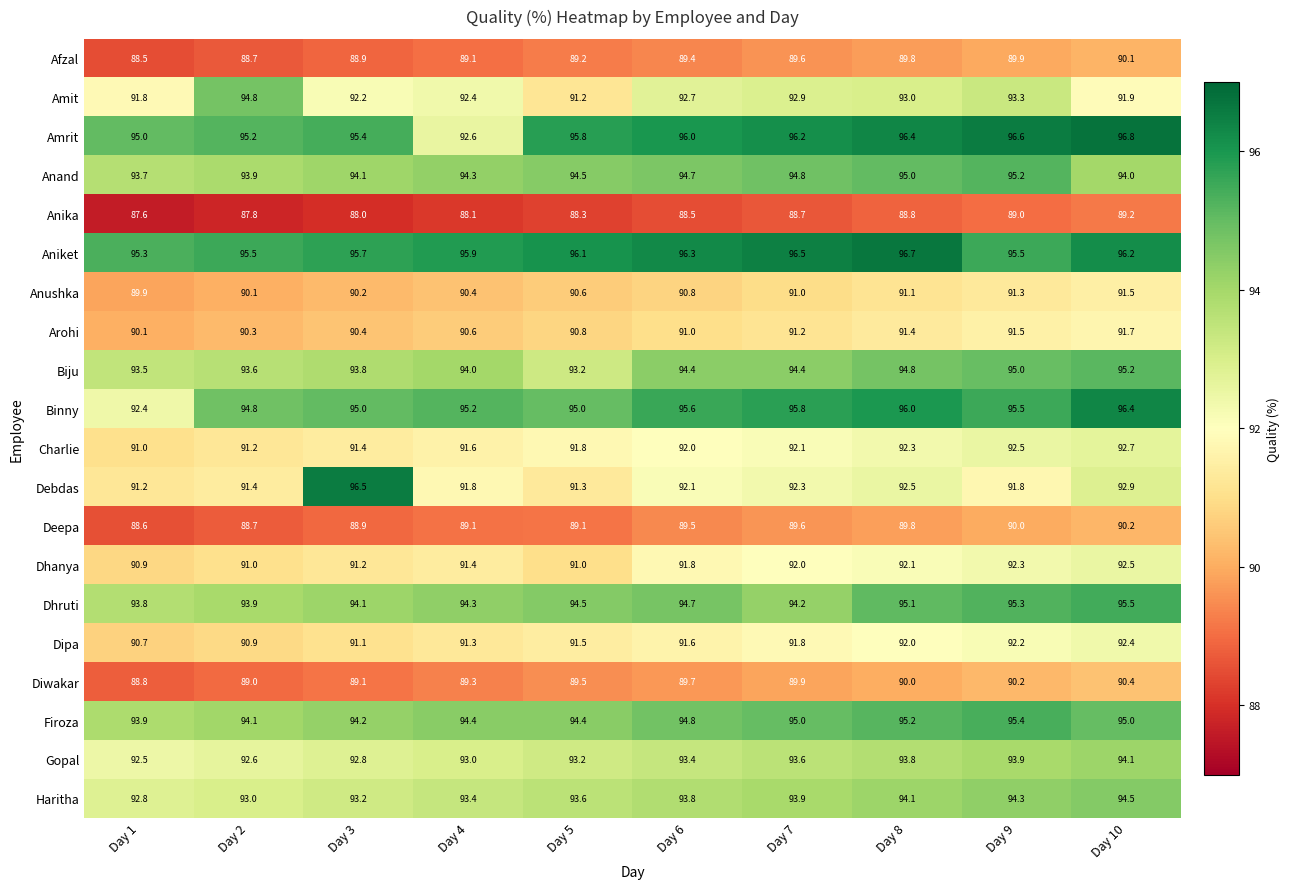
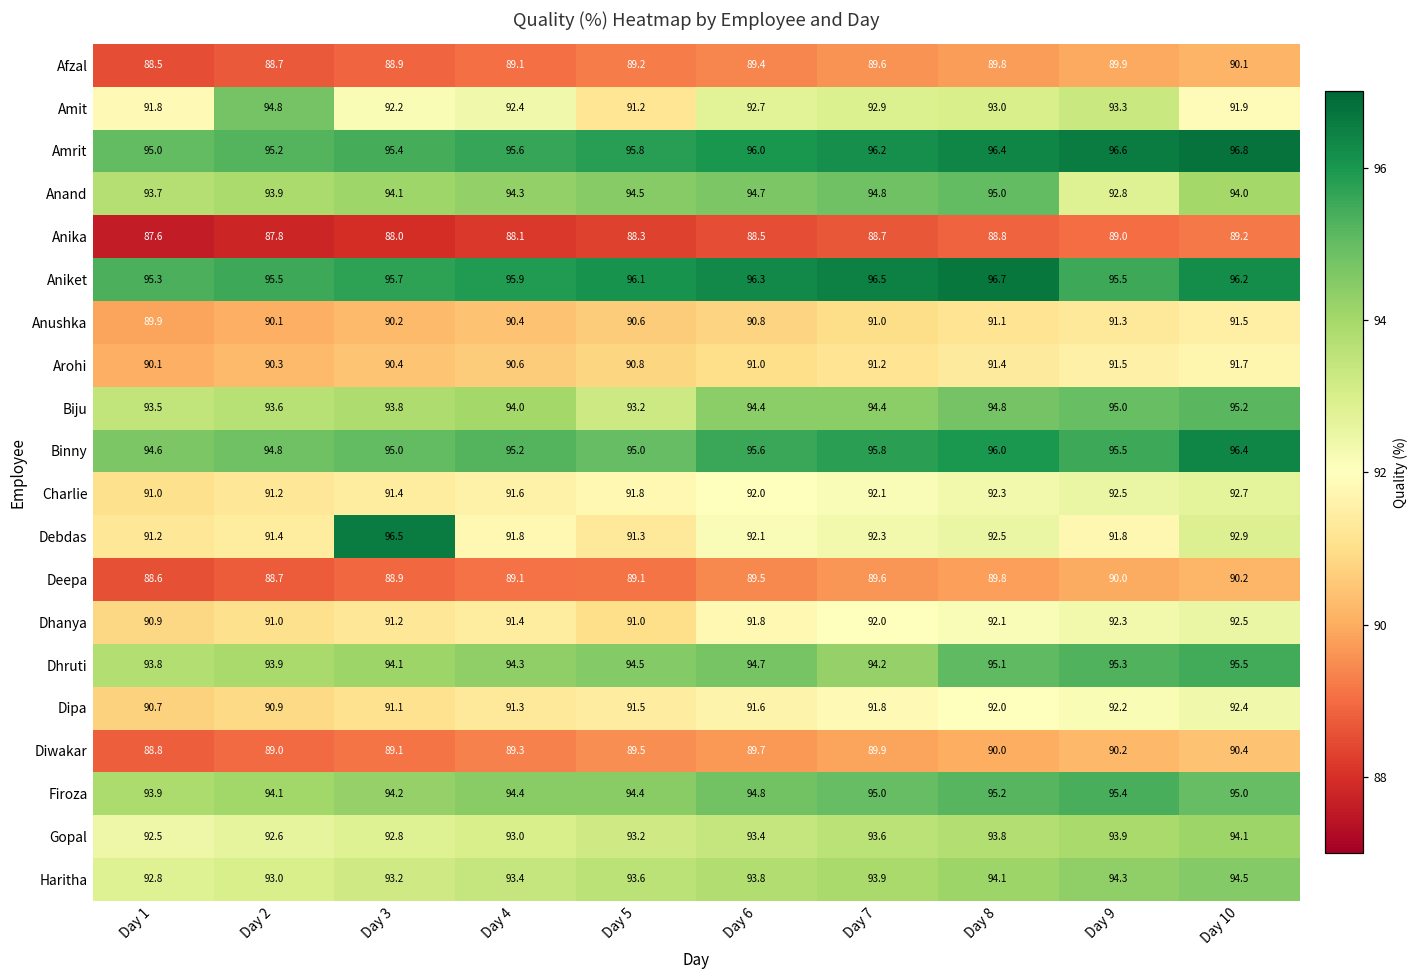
  {
    "Afzal": {
      "Day 1": 88.5,
      "Day 2": 88.7,
      "Day 3": 88.9,
      "Day 4": 89.1,
      "Day 5": 89.2,
      "Day 6": 89.4,
      "Day 7": 89.6,
      "Day 8": 89.8,
      "Day 9": 89.9,
      "Day 10": 90.1
    },
    "Amit": {
      "Day 1": 91.8,
      "Day 2": 94.8,
      "Day 3": 92.2,
      "Day 4": 92.4,
      "Day 5": 91.2,
      "Day 6": 92.7,
      "Day 7": 92.9,
      "Day 8": 93.0,
      "Day 9": 93.3,
      "Day 10": 91.9
    },
    "Amrit": {
      "Day 1": 95.0,
      "Day 2": 95.2,
      "Day 3": 95.4,
-     "Day 4": 92.6,
+     "Day 4": 95.6,
      "Day 5": 95.8,
      "Day 6": 96.0,
      "Day 7": 96.2,
      "Day 8": 96.4,
      "Day 9": 96.6,
      "Day 10": 96.8
    },
    "Anand": {
      "Day 1": 93.7,
      "Day 2": 93.9,
      "Day 3": 94.1,
      "Day 4": 94.3,
      "Day 5": 94.5,
      "Day 6": 94.7,
      "Day 7": 94.8,
      "Day 8": 95.0,
-     "Day 9": 95.2,
+     "Day 9": 92.8,
      "Day 10": 94.0
    },
    "Anika": {
      "Day 1": 87.6,
      "Day 2": 87.8,
      "Day 3": 88.0,
      "Day 4": 88.1,
      "Day 5": 88.3,
      "Day 6": 88.5,
      "Day 7": 88.7,
      "Day 8": 88.8,
      "Day 9": 89.0,
      "Day 10": 89.2
    },
    "Aniket": {
      "Day 1": 95.3,
      "Day 2": 95.5,
      "Day 3": 95.7,
      "Day 4": 95.9,
      "Day 5": 96.1,
      "Day 6": 96.3,
      "Day 7": 96.5,
      "Day 8": 96.7,
      "Day 9": 95.5,
      "Day 10": 96.2
    },
    "Anushka": {
      "Day 1": 89.9,
      "Day 2": 90.1,
      "Day 3": 90.2,
      "Day 4": 90.4,
      "Day 5": 90.6,
      "Day 6": 90.8,
      "Day 7": 91.0,
      "Day 8": 91.1,
      "Day 9": 91.3,
      "Day 10": 91.5
    },
    "Arohi": {
      "Day 1": 90.1,
      "Day 2": 90.3,
      "Day 3": 90.4,
      "Day 4": 90.6,
      "Day 5": 90.8,
      "Day 6": 91.0,
      "Day 7": 91.2,
      "Day 8": 91.4,
      "Day 9": 91.5,
      "Day 10": 91.7
    },
    "Biju": {
      "Day 1": 93.5,
      "Day 2": 93.6,
      "Day 3": 93.8,
      "Day 4": 94.0,
      "Day 5": 93.2,
      "Day 6": 94.4,
      "Day 7": 94.4,
      "Day 8": 94.8,
      "Day 9": 95.0,
      "Day 10": 95.2
    },
    "Binny": {
-     "Day 1": 92.4,
+     "Day 1": 94.6,
      "Day 2": 94.8,
      "Day 3": 95.0,
      "Day 4": 95.2,
      "Day 5": 95.0,
      "Day 6": 95.6,
      "Day 7": 95.8,
      "Day 8": 96.0,
      "Day 9": 95.5,
      "Day 10": 96.4
    },
    "Charlie": {
      "Day 1": 91.0,
      "Day 2": 91.2,
      "Day 3": 91.4,
      "Day 4": 91.6,
      "Day 5": 91.8,
      "Day 6": 92.0,
      "Day 7": 92.1,
      "Day 8": 92.3,
      "Day 9": 92.5,
      "Day 10": 92.7
    },
    "Debdas": {
      "Day 1": 91.2,
      "Day 2": 91.4,
      "Day 3": 96.5,
      "Day 4": 91.8,
      "Day 5": 91.3,
      "Day 6": 92.1,
      "Day 7": 92.3,
      "Day 8": 92.5,
      "Day 9": 91.8,
      "Day 10": 92.9
    },
    "Deepa": {
      "Day 1": 88.6,
      "Day 2": 88.7,
      "Day 3": 88.9,
      "Day 4": 89.1,
      "Day 5": 89.1,
      "Day 6": 89.5,
      "Day 7": 89.6,
      "Day 8": 89.8,
      "Day 9": 90.0,
      "Day 10": 90.2
    },
    "Dhanya": {
      "Day 1": 90.9,
      "Day 2": 91.0,
      "Day 3": 91.2,
      "Day 4": 91.4,
      "Day 5": 91.0,
      "Day 6": 91.8,
      "Day 7": 92.0,
      "Day 8": 92.1,
      "Day 9": 92.3,
      "Day 10": 92.5
    },
    "Dhruti": {
      "Day 1": 93.8,
      "Day 2": 93.9,
      "Day 3": 94.1,
      "Day 4": 94.3,
      "Day 5": 94.5,
      "Day 6": 94.7,
      "Day 7": 94.2,
      "Day 8": 95.1,
      "Day 9": 95.3,
      "Day 10": 95.5
    },
    "Dipa": {
      "Day 1": 90.7,
      "Day 2": 90.9,
      "Day 3": 91.1,
      "Day 4": 91.3,
      "Day 5": 91.5,
      "Day 6": 91.6,
      "Day 7": 91.8,
      "Day 8": 92.0,
      "Day 9": 92.2,
      "Day 10": 92.4
    },
    "Diwakar": {
      "Day 1": 88.8,
      "Day 2": 89.0,
      "Day 3": 89.1,
      "Day 4": 89.3,
      "Day 5": 89.5,
      "Day 6": 89.7,
      "Day 7": 89.9,
      "Day 8": 90.0,
      "Day 9": 90.2,
      "Day 10": 90.4
    },
    "Firoza": {
      "Day 1": 93.9,
      "Day 2": 94.1,
      "Day 3": 94.2,
      "Day 4": 94.4,
      "Day 5": 94.4,
      "Day 6": 94.8,
      "Day 7": 95.0,
      "Day 8": 95.2,
      "Day 9": 95.4,
      "Day 10": 95.0
    },
    "Gopal": {
      "Day 1": 92.5,
      "Day 2": 92.6,
      "Day 3": 92.8,
      "Day 4": 93.0,
      "Day 5": 93.2,
      "Day 6": 93.4,
      "Day 7": 93.6,
      "Day 8": 93.8,
      "Day 9": 93.9,
      "Day 10": 94.1
    },
    "Haritha": {
      "Day 1": 92.8,
      "Day 2": 93.0,
      "Day 3": 93.2,
      "Day 4": 93.4,
      "Day 5": 93.6,
      "Day 6": 93.8,
      "Day 7": 93.9,
      "Day 8": 94.1,
      "Day 9": 94.3,
      "Day 10": 94.5
    }
  }
